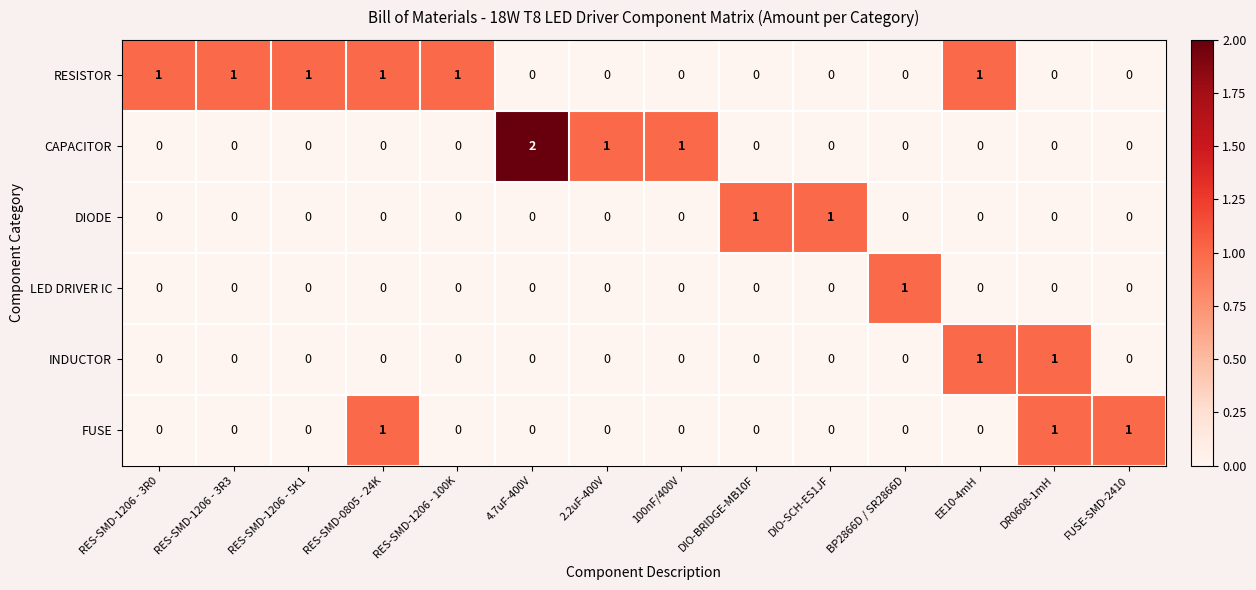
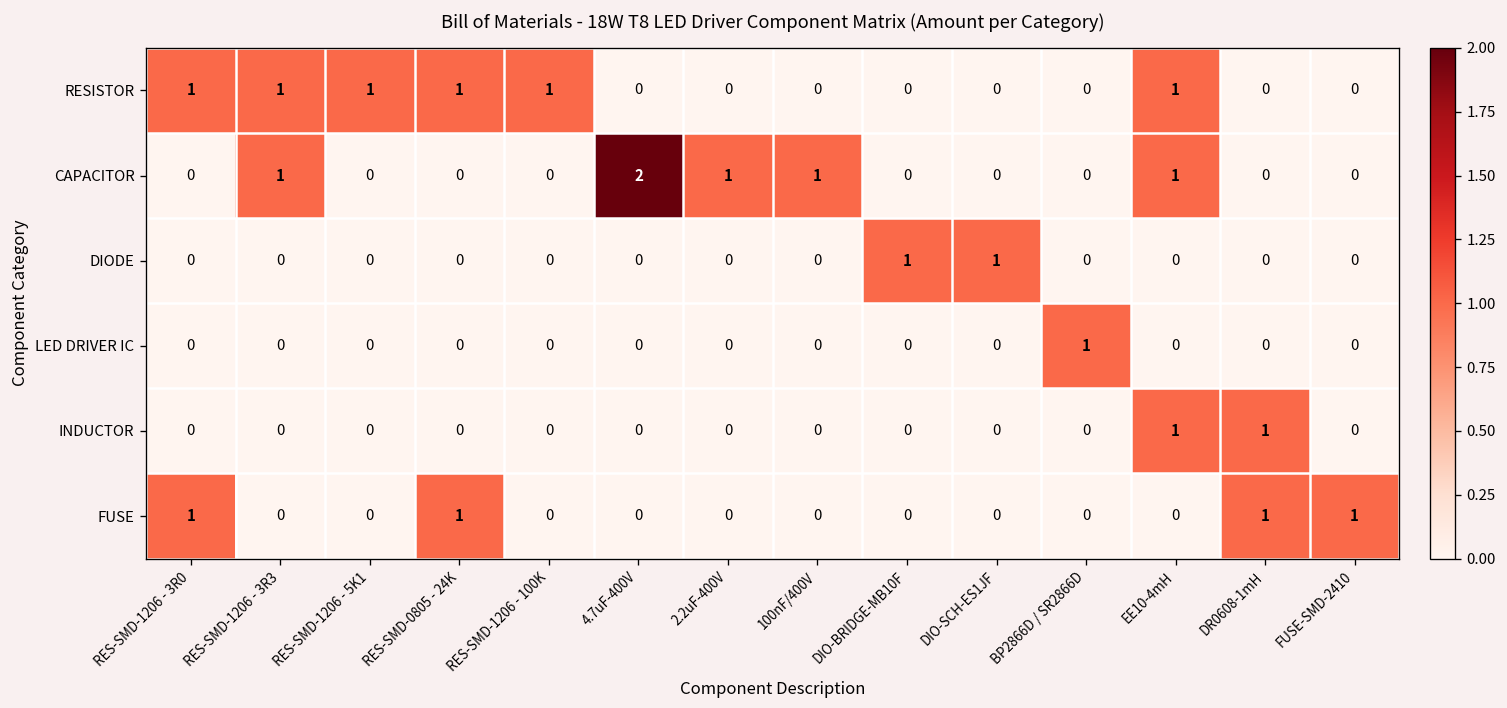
  {
    "RESISTOR": {
      "RES-SMD-1206 - 3R0": 1,
      "RES-SMD-1206 - 3R3": 1,
      "RES-SMD-1206 - 5K1": 1,
      "RES-SMD-0805 - 24K": 1,
      "RES-SMD-1206 - 100K": 1,
      "4.7uF-400V": 0,
      "2.2uF-400V": 0,
      "100nF/400V": 0,
      "DIO-BRIDGE-MB10F": 0,
      "DIO-SCH-ES1JF": 0,
      "BP2866D / SR2866D": 0,
      "EE10-4mH": 1,
      "DR0608-1mH": 0,
      "FUSE-SMD-2410": 0
    },
    "CAPACITOR": {
      "RES-SMD-1206 - 3R0": 0,
-     "RES-SMD-1206 - 3R3": 0,
+     "RES-SMD-1206 - 3R3": 1,
      "RES-SMD-1206 - 5K1": 0,
      "RES-SMD-0805 - 24K": 0,
      "RES-SMD-1206 - 100K": 0,
      "4.7uF-400V": 2,
      "2.2uF-400V": 1,
      "100nF/400V": 1,
      "DIO-BRIDGE-MB10F": 0,
      "DIO-SCH-ES1JF": 0,
      "BP2866D / SR2866D": 0,
-     "EE10-4mH": 0,
+     "EE10-4mH": 1,
      "DR0608-1mH": 0,
      "FUSE-SMD-2410": 0
    },
    "DIODE": {
      "RES-SMD-1206 - 3R0": 0,
      "RES-SMD-1206 - 3R3": 0,
      "RES-SMD-1206 - 5K1": 0,
      "RES-SMD-0805 - 24K": 0,
      "RES-SMD-1206 - 100K": 0,
      "4.7uF-400V": 0,
      "2.2uF-400V": 0,
      "100nF/400V": 0,
      "DIO-BRIDGE-MB10F": 1,
      "DIO-SCH-ES1JF": 1,
      "BP2866D / SR2866D": 0,
      "EE10-4mH": 0,
      "DR0608-1mH": 0,
      "FUSE-SMD-2410": 0
    },
    "LED DRIVER IC": {
      "RES-SMD-1206 - 3R0": 0,
      "RES-SMD-1206 - 3R3": 0,
      "RES-SMD-1206 - 5K1": 0,
      "RES-SMD-0805 - 24K": 0,
      "RES-SMD-1206 - 100K": 0,
      "4.7uF-400V": 0,
      "2.2uF-400V": 0,
      "100nF/400V": 0,
      "DIO-BRIDGE-MB10F": 0,
      "DIO-SCH-ES1JF": 0,
      "BP2866D / SR2866D": 1,
      "EE10-4mH": 0,
      "DR0608-1mH": 0,
      "FUSE-SMD-2410": 0
    },
    "INDUCTOR": {
      "RES-SMD-1206 - 3R0": 0,
      "RES-SMD-1206 - 3R3": 0,
      "RES-SMD-1206 - 5K1": 0,
      "RES-SMD-0805 - 24K": 0,
      "RES-SMD-1206 - 100K": 0,
      "4.7uF-400V": 0,
      "2.2uF-400V": 0,
      "100nF/400V": 0,
      "DIO-BRIDGE-MB10F": 0,
      "DIO-SCH-ES1JF": 0,
      "BP2866D / SR2866D": 0,
      "EE10-4mH": 1,
      "DR0608-1mH": 1,
      "FUSE-SMD-2410": 0
    },
    "FUSE": {
-     "RES-SMD-1206 - 3R0": 0,
+     "RES-SMD-1206 - 3R0": 1,
      "RES-SMD-1206 - 3R3": 0,
      "RES-SMD-1206 - 5K1": 0,
      "RES-SMD-0805 - 24K": 1,
      "RES-SMD-1206 - 100K": 0,
      "4.7uF-400V": 0,
      "2.2uF-400V": 0,
      "100nF/400V": 0,
      "DIO-BRIDGE-MB10F": 0,
      "DIO-SCH-ES1JF": 0,
      "BP2866D / SR2866D": 0,
      "EE10-4mH": 0,
      "DR0608-1mH": 1,
      "FUSE-SMD-2410": 1
    }
  }
